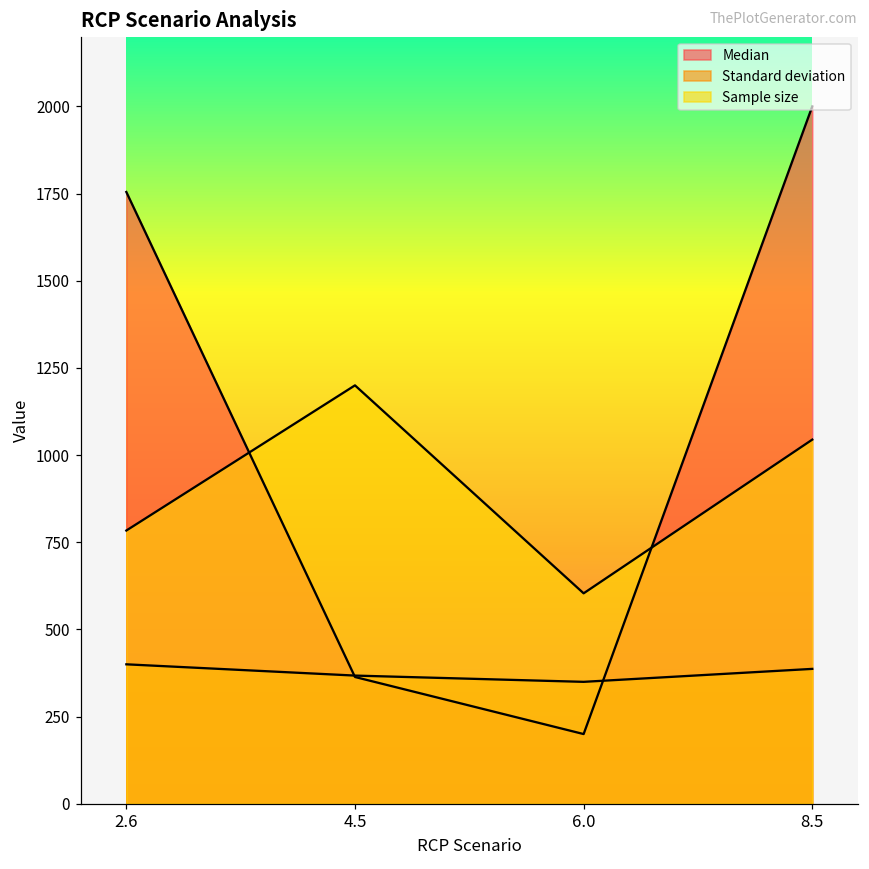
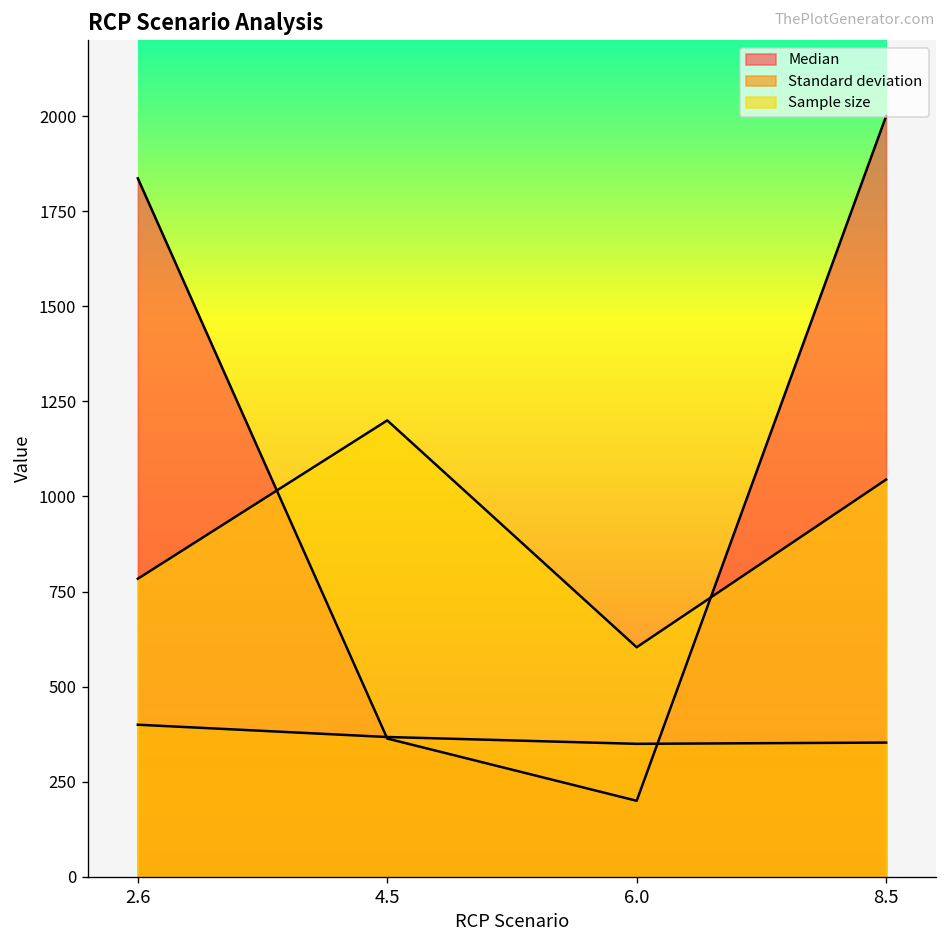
  {
    "Median": {
-     "2.6": 1750,
+     "2.6": 1840,
      "6.0": 200
    },
    "Standard deviation": {
      "2.6": 400,
      "6.0": 350,
-     "8.5": 390
+     "8.5": 350
    },
    "Sample size": {
      "2.6": 780,
      "4.5": 1200,
      "6.0": 600,
      "8.5": 1040
    }
  }
